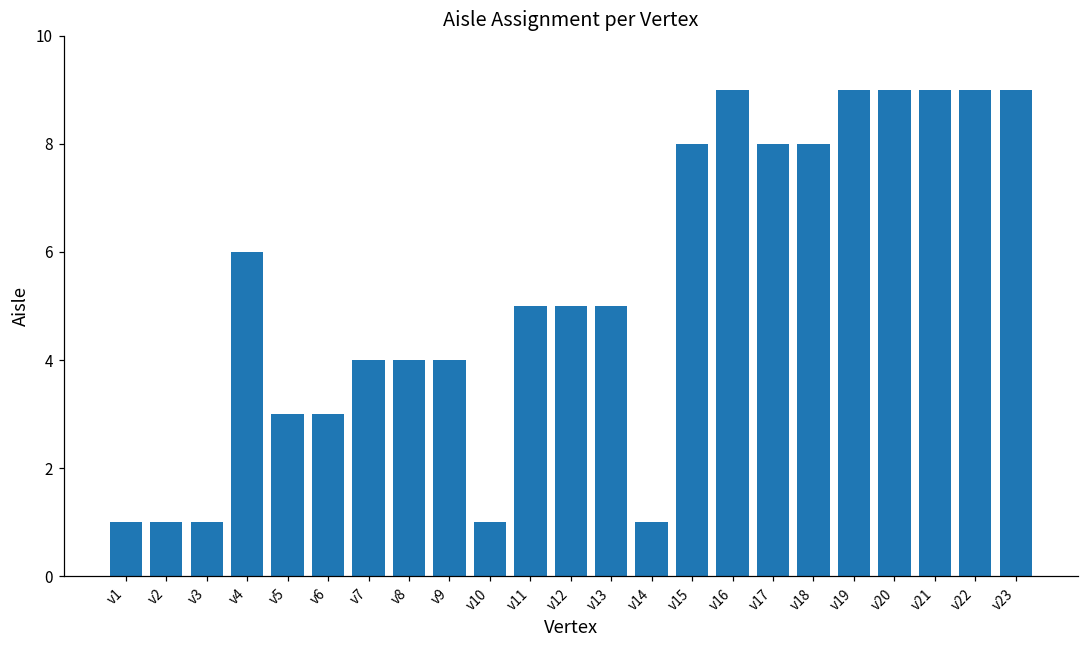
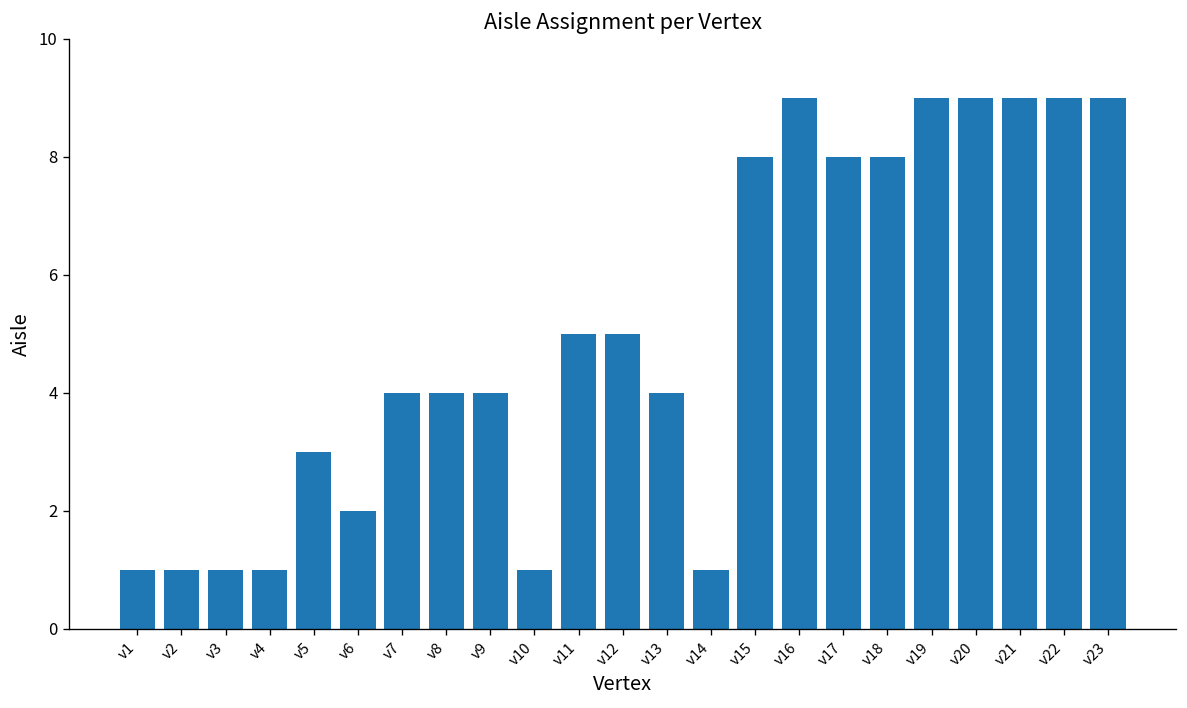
  {
    "v1": 1,
    "v2": 1,
    "v3": 1,
-   "v4": 6,
+   "v4": 1,
    "v5": 3,
-   "v6": 3,
+   "v6": 2,
    "v7": 4,
    "v8": 4,
    "v9": 4,
    "v10": 1,
    "v11": 5,
    "v12": 5,
-   "v13": 5,
+   "v13": 4,
    "v14": 1,
    "v15": 8,
    "v16": 9,
    "v17": 8,
    "v18": 8,
    "v19": 9,
    "v20": 9,
    "v21": 9,
    "v22": 9,
    "v23": 9
  }
